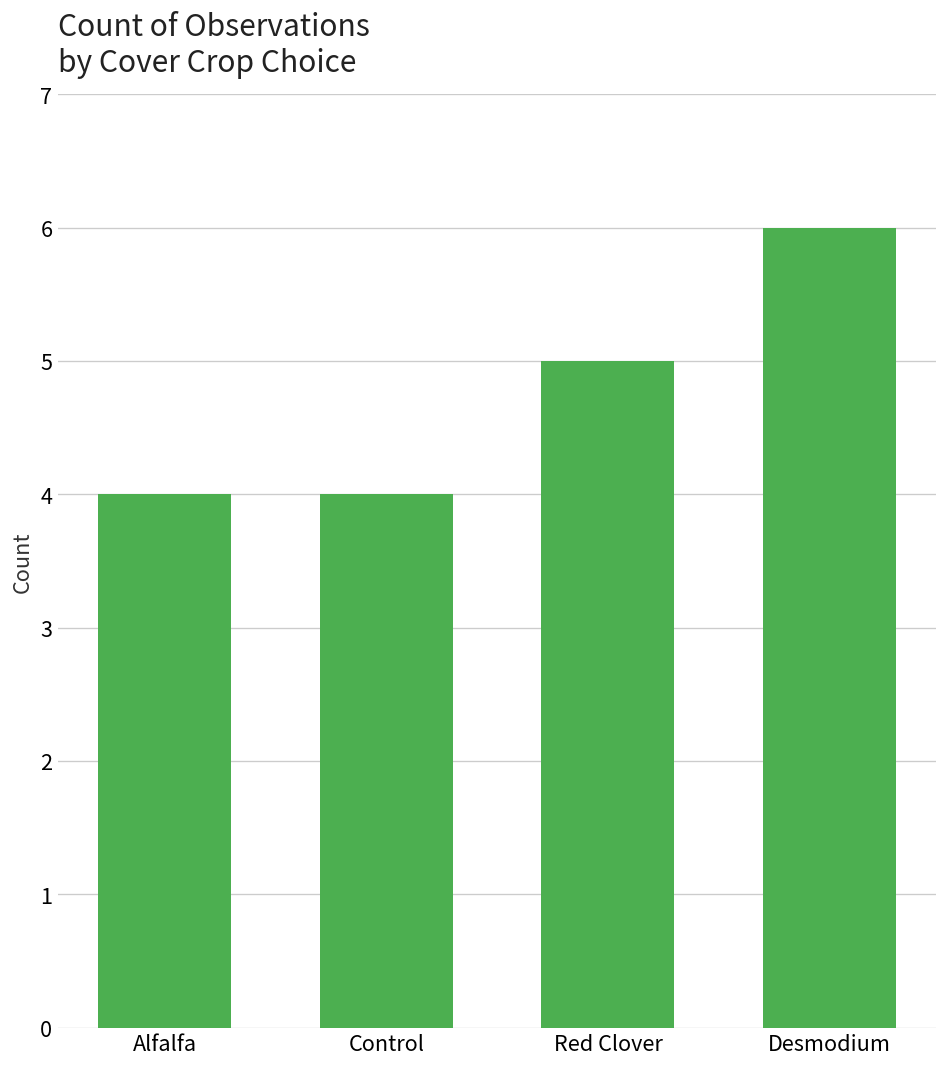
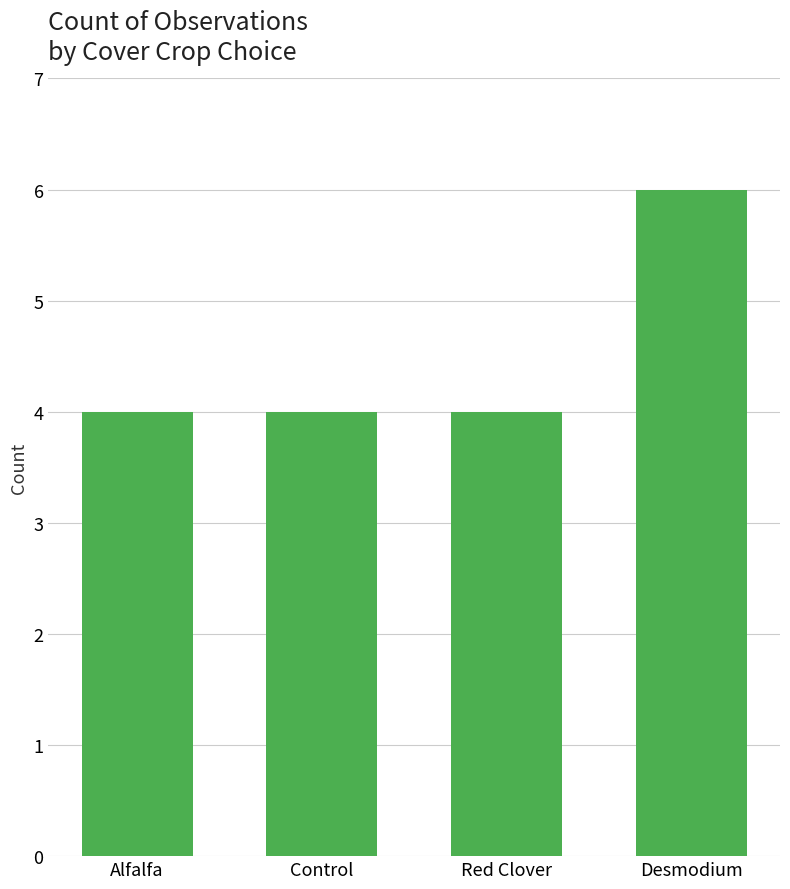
  {
    "Alfalfa": 4,
    "Control": 4,
-   "Red Clover": 5,
+   "Red Clover": 4,
    "Desmodium": 6
  }
